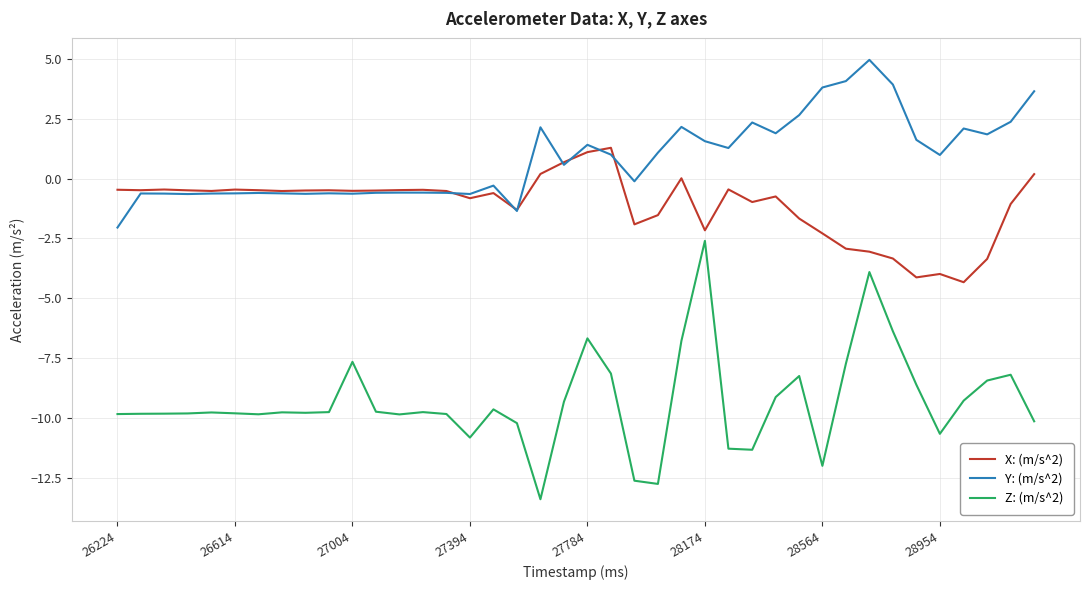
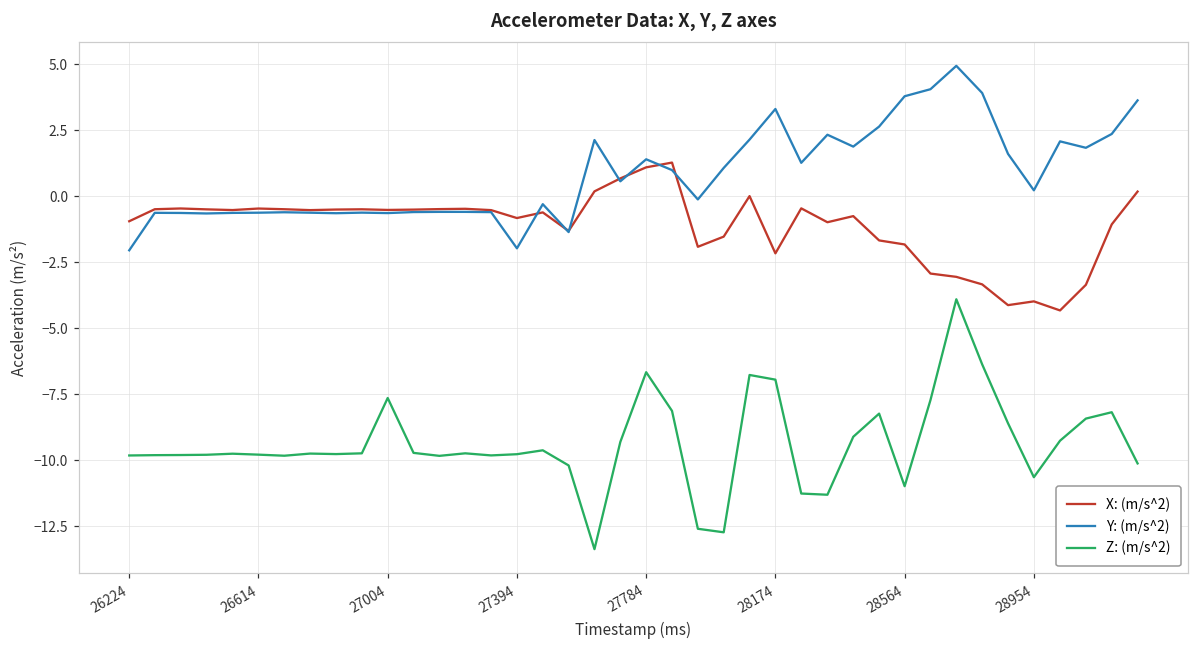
  {
    "X: (m/s^2)": {
-     "26224": -0.5,
+     "26224": -0.9,
      "26614": -0.5,
      "27004": -0.5,
      "27394": -0.8,
      "27784": 1.1,
      "28174": -2.2,
-     "28564": -2.3,
+     "28564": -1.8,
      "28954": -4.0
    },
    "Y: (m/s^2)": {
      "26224": -2.0,
      "26614": -0.6,
      "27004": -0.6,
-     "27394": -0.6,
+     "27394": -2.0,
      "27784": 1.4,
-     "28174": 1.6,
+     "28174": 3.3,
      "28564": 3.8,
-     "28954": 1.0
+     "28954": 0.2
    },
    "Z: (m/s^2)": {
      "26224": -9.8,
      "26614": -9.8,
      "27004": -7.6,
-     "27394": -10.8,
+     "27394": -9.8,
      "27784": -6.7,
-     "28174": -2.6,
-     "28564": -12.0,
+     "28174": -6.9,
+     "28564": -11.0,
      "28954": -10.6
    }
  }
